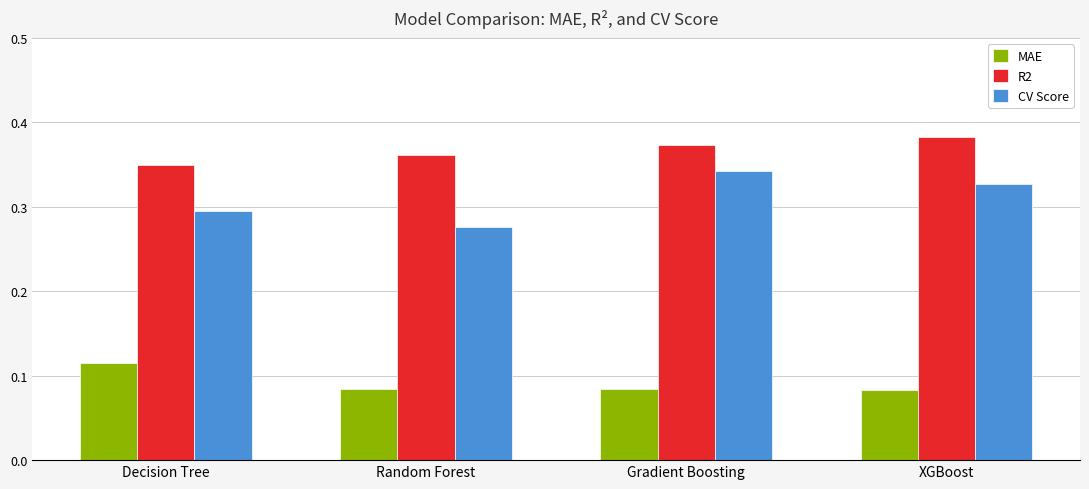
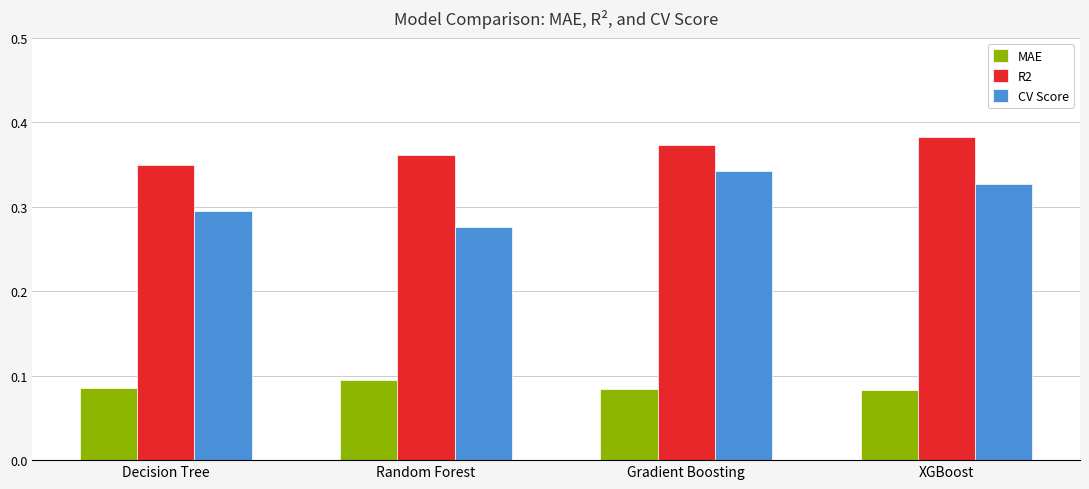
  {
    "MAE": {
-     "Decision Tree": 0.12,
-     "Random Forest": 0.08,
+     "Decision Tree": 0.09,
+     "Random Forest": 0.09,
      "Gradient Boosting": 0.08,
      "XGBoost": 0.08
    },
    "R2": {
      "Decision Tree": 0.35,
      "Random Forest": 0.36,
      "Gradient Boosting": 0.37,
      "XGBoost": 0.38
    },
    "CV Score": {
      "Decision Tree": 0.30,
      "Random Forest": 0.28,
      "Gradient Boosting": 0.34,
      "XGBoost": 0.33
    }
  }
